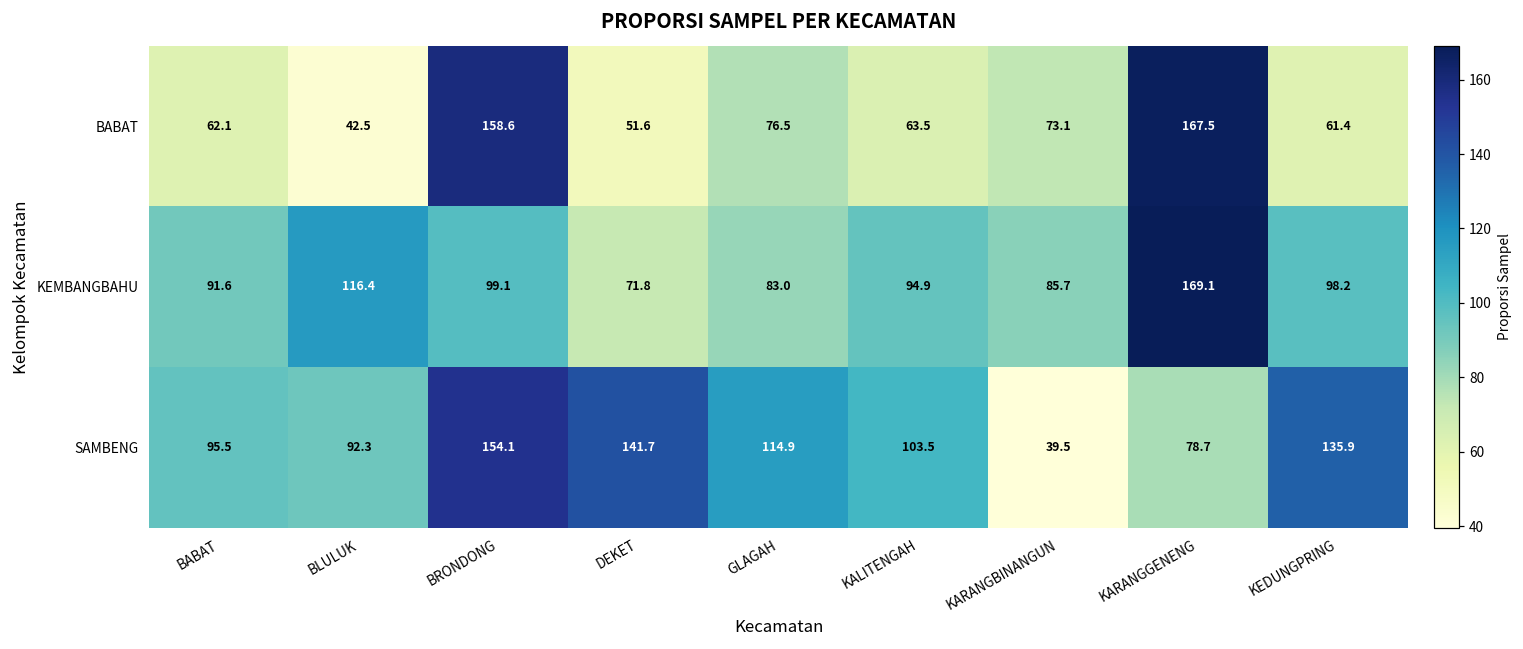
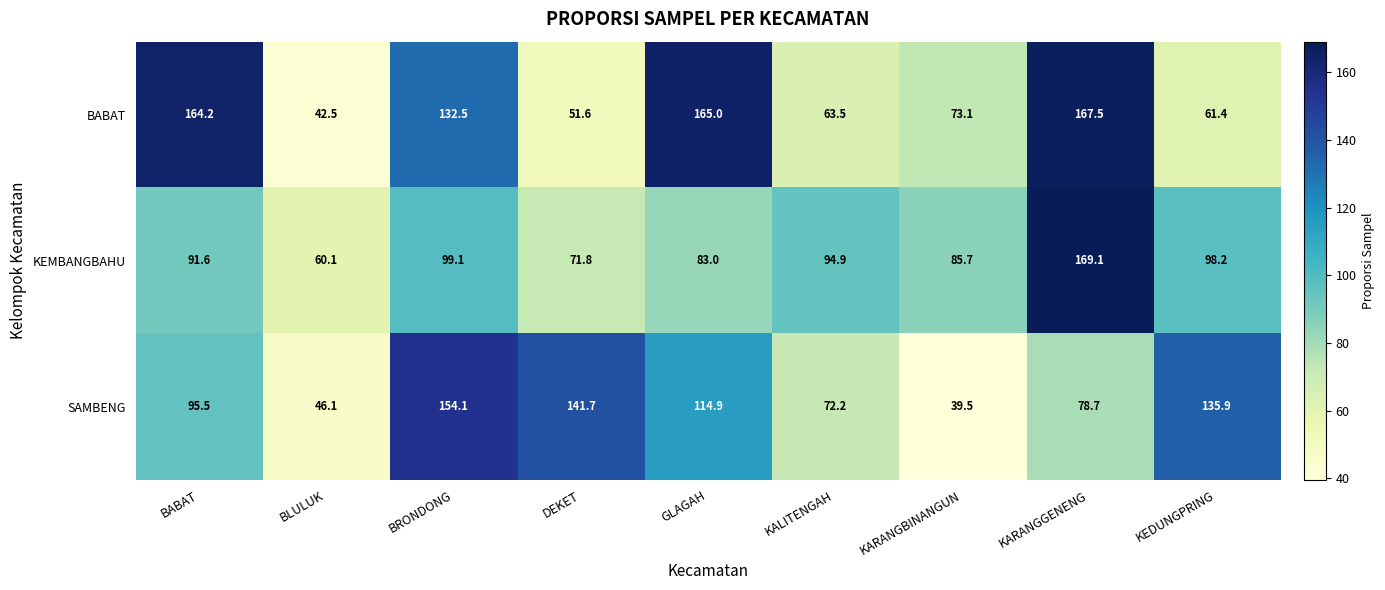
  {
    "BABAT": {
-     "BABAT": 62.1,
+     "BABAT": 164.2,
      "BLULUK": 42.5,
-     "BRONDONG": 158.6,
+     "BRONDONG": 132.5,
      "DEKET": 51.6,
-     "GLAGAH": 76.5,
+     "GLAGAH": 165.0,
      "KALITENGAH": 63.5,
      "KARANGBINANGUN": 73.1,
      "KARANGGENENG": 167.5,
      "KEDUNGPRING": 61.4
    },
    "KEMBANGBAHU": {
      "BABAT": 91.6,
-     "BLULUK": 116.4,
+     "BLULUK": 60.1,
      "BRONDONG": 99.1,
      "DEKET": 71.8,
      "GLAGAH": 83.0,
      "KALITENGAH": 94.9,
      "KARANGBINANGUN": 85.7,
      "KARANGGENENG": 169.1,
      "KEDUNGPRING": 98.2
    },
    "SAMBENG": {
      "BABAT": 95.5,
-     "BLULUK": 92.3,
+     "BLULUK": 46.1,
      "BRONDONG": 154.1,
      "DEKET": 141.7,
      "GLAGAH": 114.9,
-     "KALITENGAH": 103.5,
+     "KALITENGAH": 72.2,
      "KARANGBINANGUN": 39.5,
      "KARANGGENENG": 78.7,
      "KEDUNGPRING": 135.9
    }
  }
